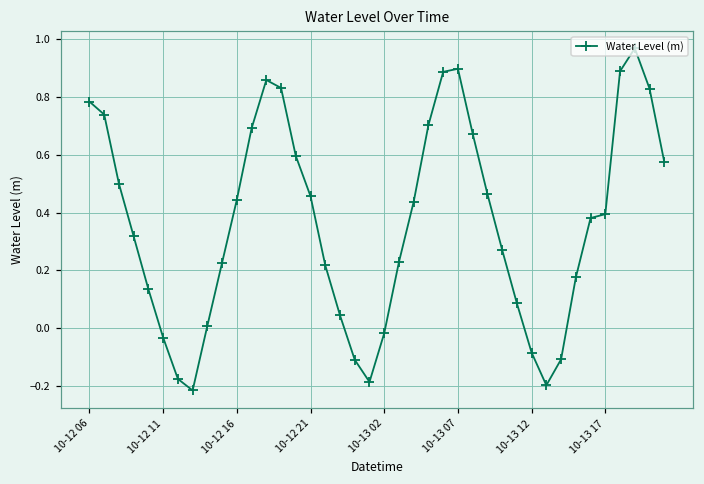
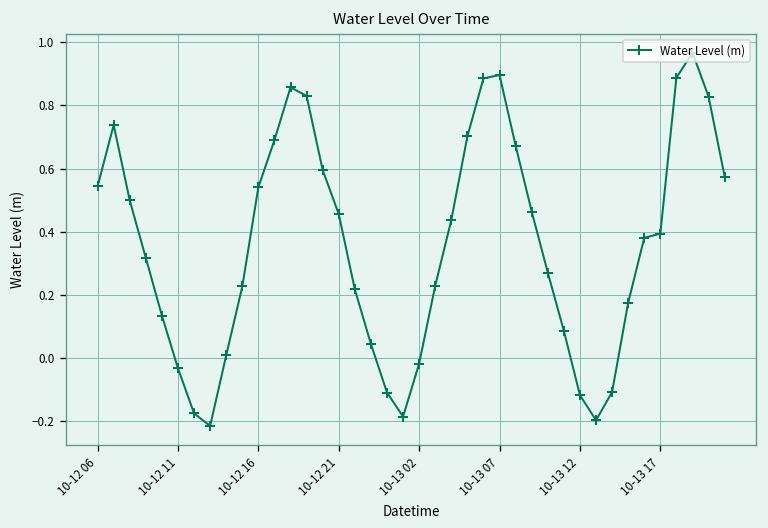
  {
-   "10-12 06": 0.78,
+   "10-12 06": 0.54,
    "10-12 11": -0.03,
-   "10-12 16": 0.44,
+   "10-12 16": 0.54,
    "10-12 21": 0.46,
    "10-13 02": -0.02,
    "10-13 07": 0.90,
-   "10-13 12": -0.08,
+   "10-13 12": -0.12,
    "10-13 17": 0.39
  }
